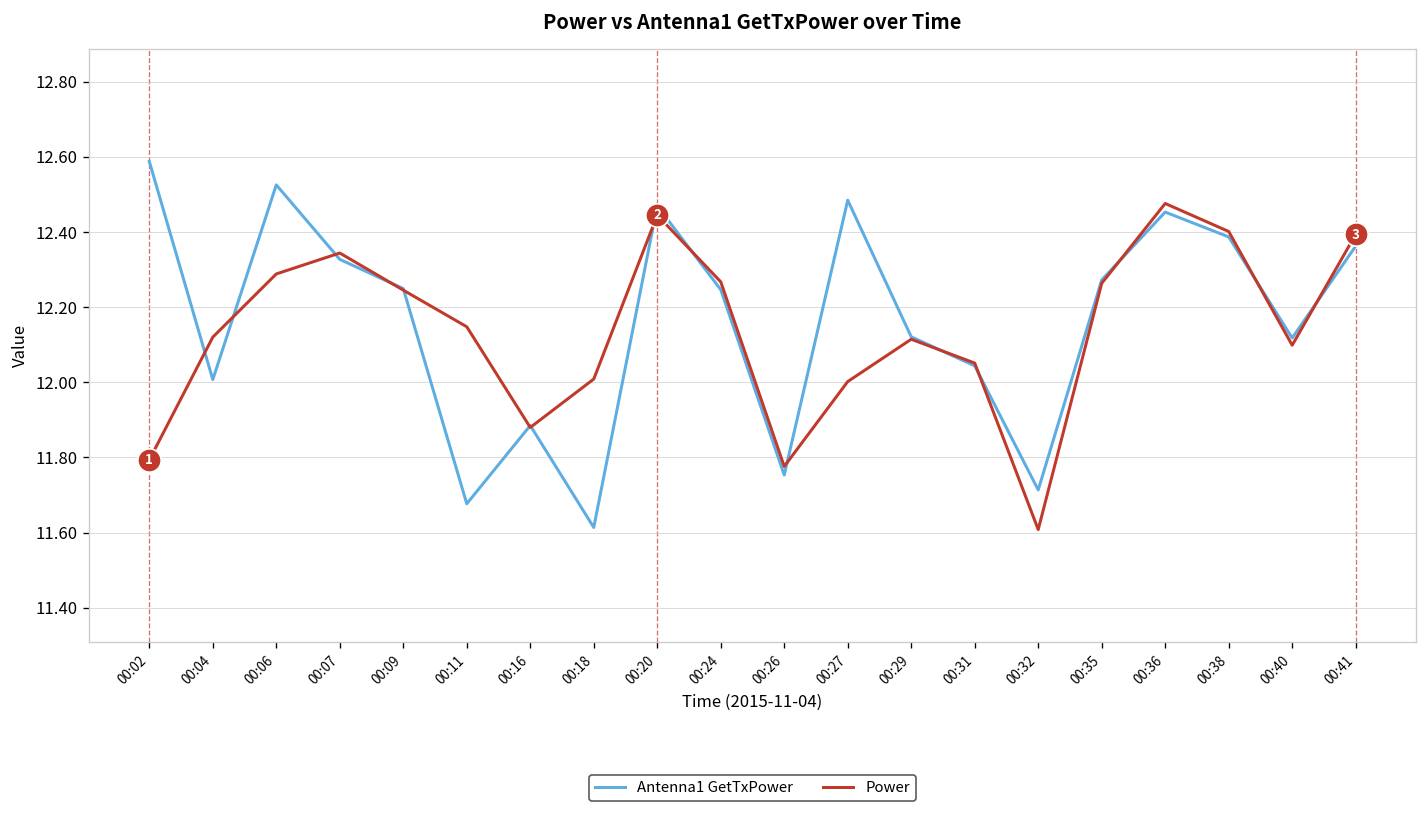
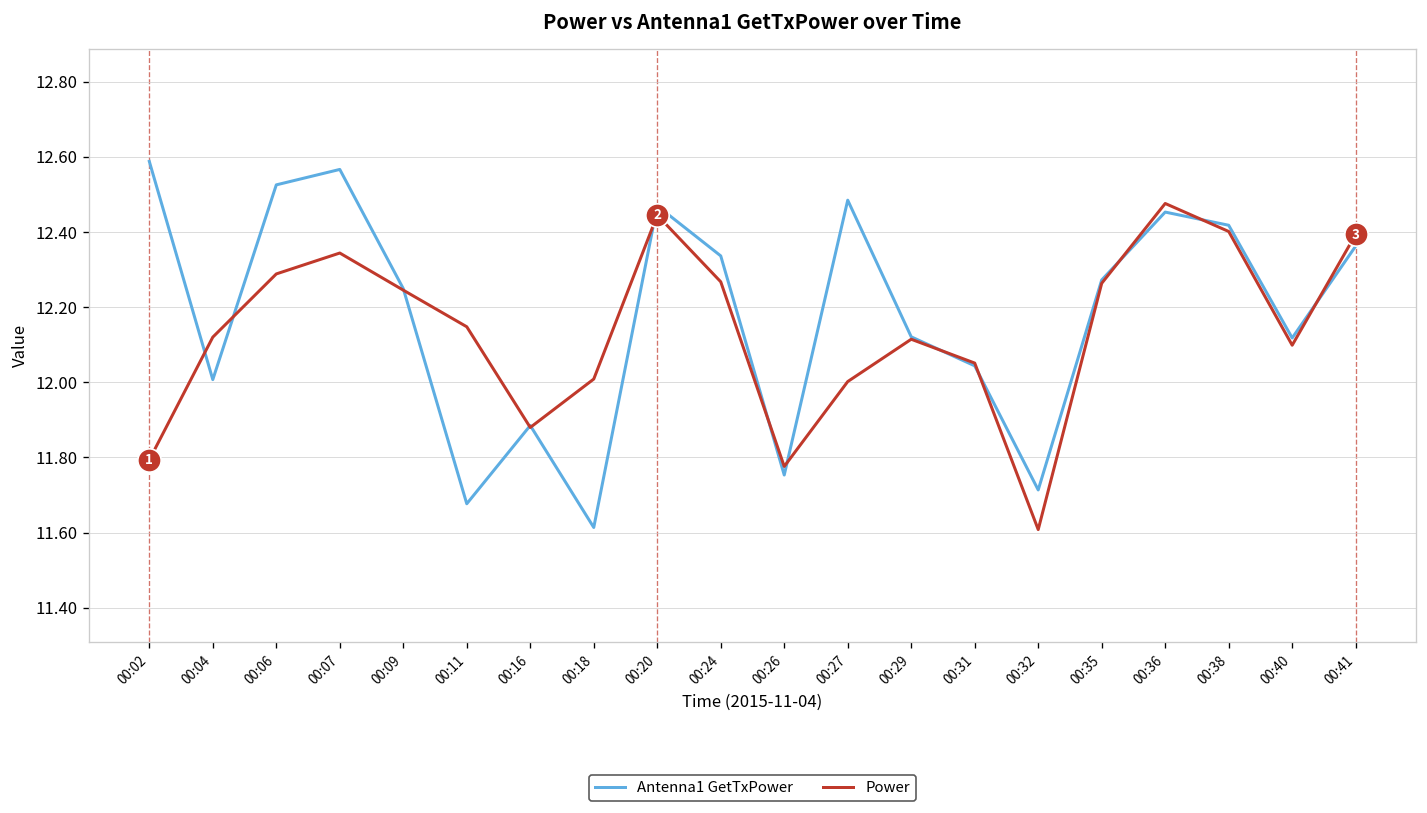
  {
    "Antenna1 GetTxPower": {
      "00:02": 12.59,
      "00:04": 12.01,
      "00:06": 12.53,
-     "00:07": 12.33,
+     "00:07": 12.57,
      "00:11": 11.68,
      "00:18": 11.61,
      "00:20": 12.47,
-     "00:24": 12.25,
+     "00:24": 12.34,
      "00:26": 11.75,
      "00:27": 12.48,
      "00:32": 11.71,
      "00:35": 12.27,
      "00:36": 12.45,
-     "00:38": 12.39,
+     "00:38": 12.42,
      "00:40": 12.12,
      "00:41": 12.36
    }
  }
